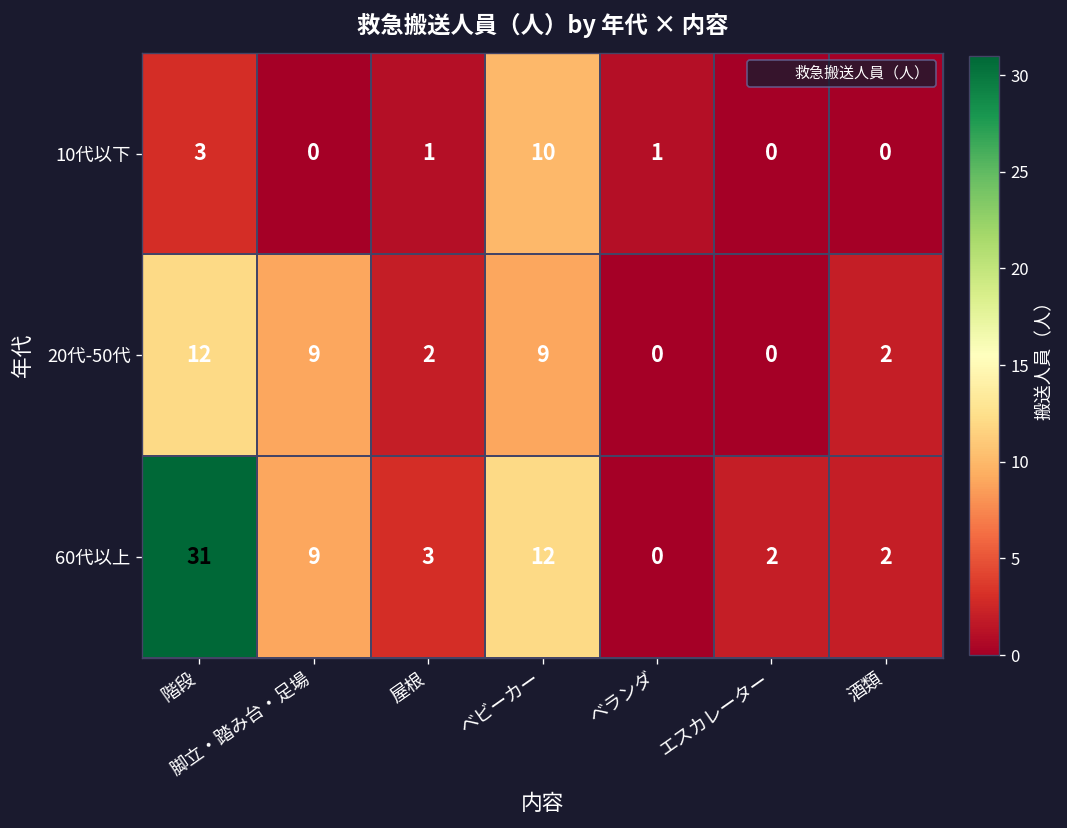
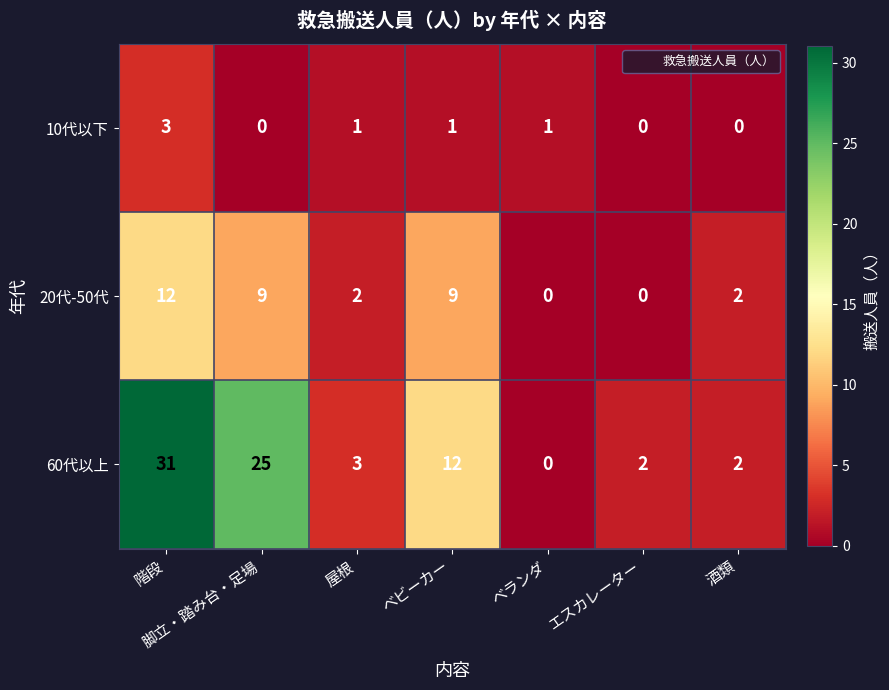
  {
    "10代以下": {
      "階段": 3,
      "脚立・踏み台・足場": 0,
      "屋根": 1,
-     "ベビーカー": 10,
+     "ベビーカー": 1,
      "ベランダ": 1,
      "エスカレーター": 0,
      "酒類": 0
    },
    "20代-50代": {
      "階段": 12,
      "脚立・踏み台・足場": 9,
      "屋根": 2,
      "ベビーカー": 9,
      "ベランダ": 0,
      "エスカレーター": 0,
      "酒類": 2
    },
    "60代以上": {
      "階段": 31,
-     "脚立・踏み台・足場": 9,
+     "脚立・踏み台・足場": 25,
      "屋根": 3,
      "ベビーカー": 12,
      "ベランダ": 0,
      "エスカレーター": 2,
      "酒類": 2
    }
  }
